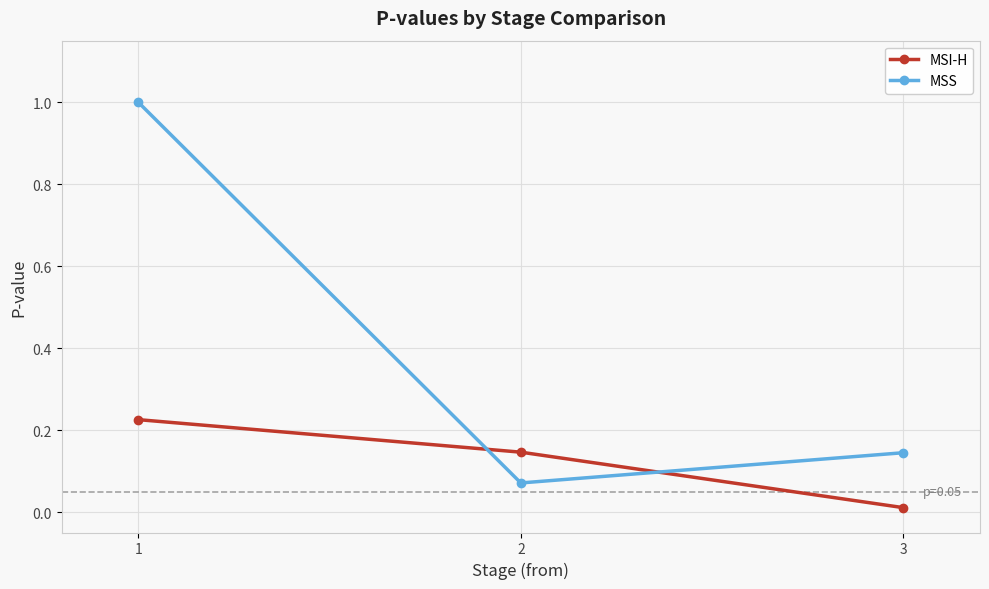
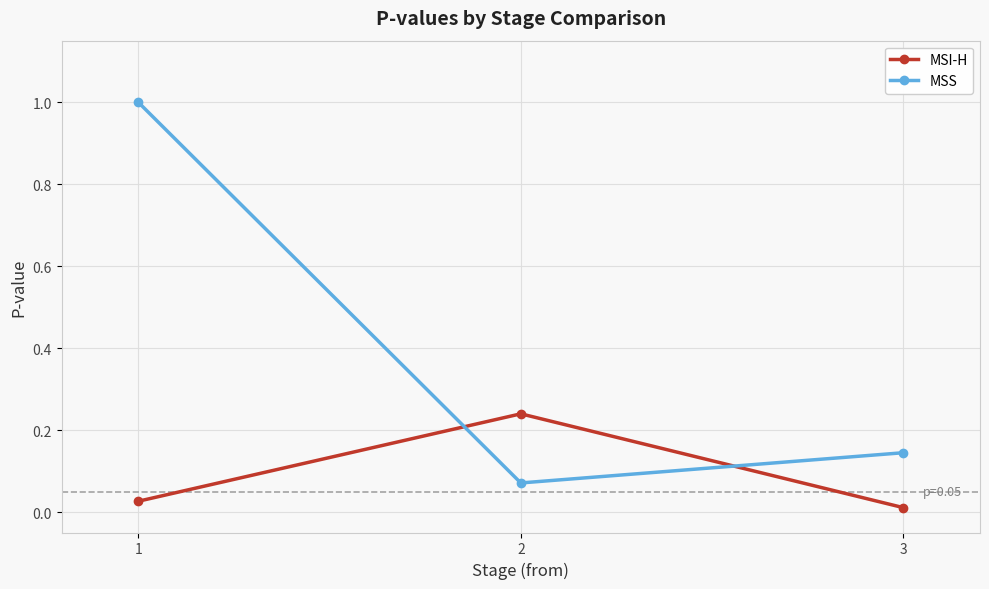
  {
    "MSI-H": {
-     "1": 0.23,
-     "2": 0.15
+     "1": 0.03,
+     "2": 0.24
    },
    "MSS": {
      "1": 1.00,
      "2": 0.07,
      "3": 0.14
    }
  }
